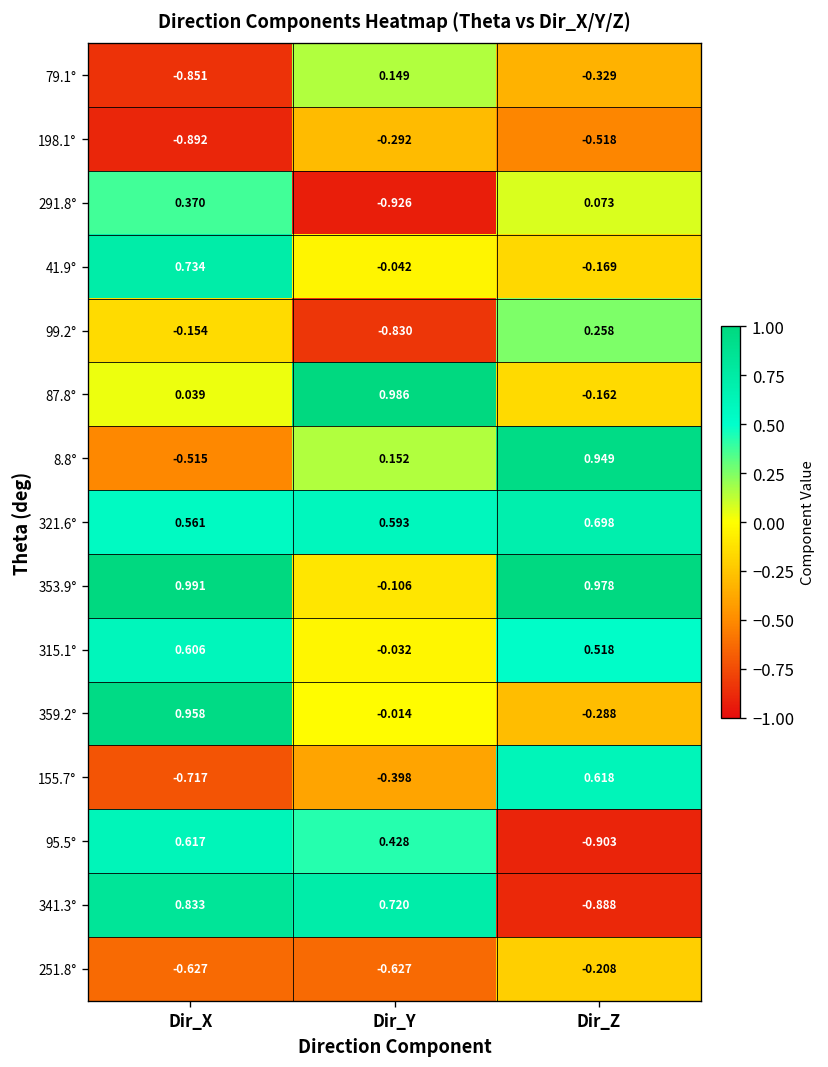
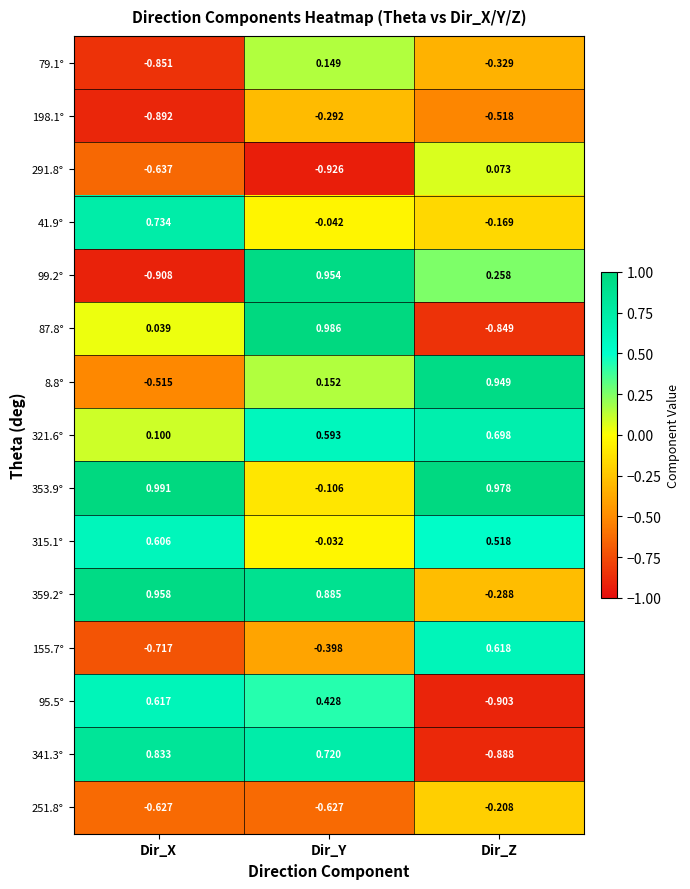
  {
    "79.1°": {
      "Dir_X": -0.851,
      "Dir_Y": 0.149,
      "Dir_Z": -0.329
    },
    "198.1°": {
      "Dir_X": -0.892,
      "Dir_Y": -0.292,
      "Dir_Z": -0.518
    },
    "291.8°": {
-     "Dir_X": 0.370,
+     "Dir_X": -0.637,
      "Dir_Y": -0.926,
      "Dir_Z": 0.073
    },
    "41.9°": {
      "Dir_X": 0.734,
      "Dir_Y": -0.042,
      "Dir_Z": -0.169
    },
    "99.2°": {
-     "Dir_X": -0.154,
-     "Dir_Y": -0.830,
+     "Dir_X": -0.908,
+     "Dir_Y": 0.954,
      "Dir_Z": 0.258
    },
    "87.8°": {
      "Dir_X": 0.039,
      "Dir_Y": 0.986,
-     "Dir_Z": -0.162
+     "Dir_Z": -0.849
    },
    "8.8°": {
      "Dir_X": -0.515,
      "Dir_Y": 0.152,
      "Dir_Z": 0.949
    },
    "321.6°": {
-     "Dir_X": 0.561,
+     "Dir_X": 0.100,
      "Dir_Y": 0.593,
      "Dir_Z": 0.698
    },
    "353.9°": {
      "Dir_X": 0.991,
      "Dir_Y": -0.106,
      "Dir_Z": 0.978
    },
    "315.1°": {
      "Dir_X": 0.606,
      "Dir_Y": -0.032,
      "Dir_Z": 0.518
    },
    "359.2°": {
      "Dir_X": 0.958,
-     "Dir_Y": -0.014,
+     "Dir_Y": 0.885,
      "Dir_Z": -0.288
    },
    "155.7°": {
      "Dir_X": -0.717,
      "Dir_Y": -0.398,
      "Dir_Z": 0.618
    },
    "95.5°": {
      "Dir_X": 0.617,
      "Dir_Y": 0.428,
      "Dir_Z": -0.903
    },
    "341.3°": {
      "Dir_X": 0.833,
      "Dir_Y": 0.720,
      "Dir_Z": -0.888
    },
    "251.8°": {
      "Dir_X": -0.627,
      "Dir_Y": -0.627,
      "Dir_Z": -0.208
    }
  }
